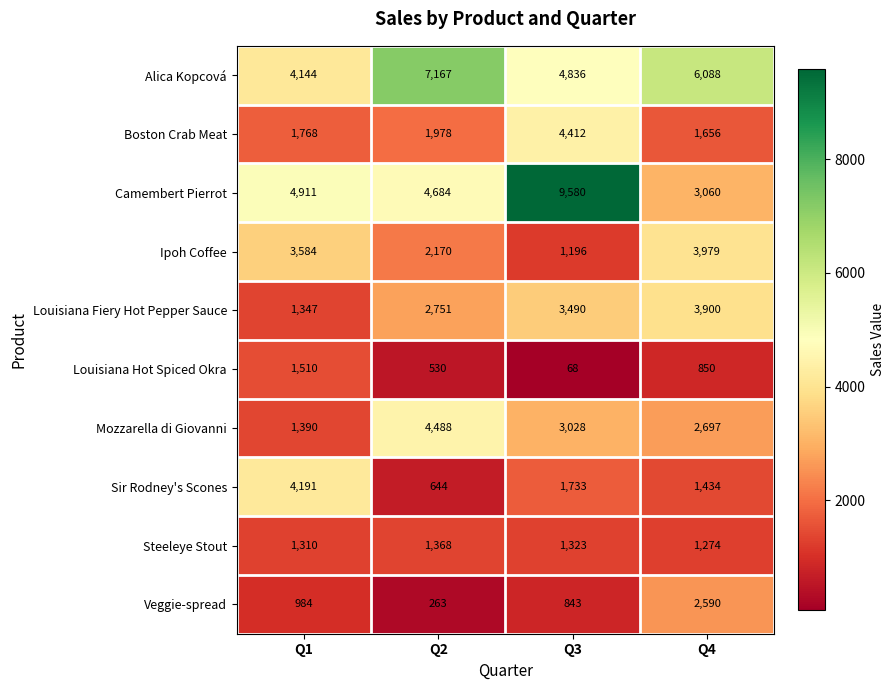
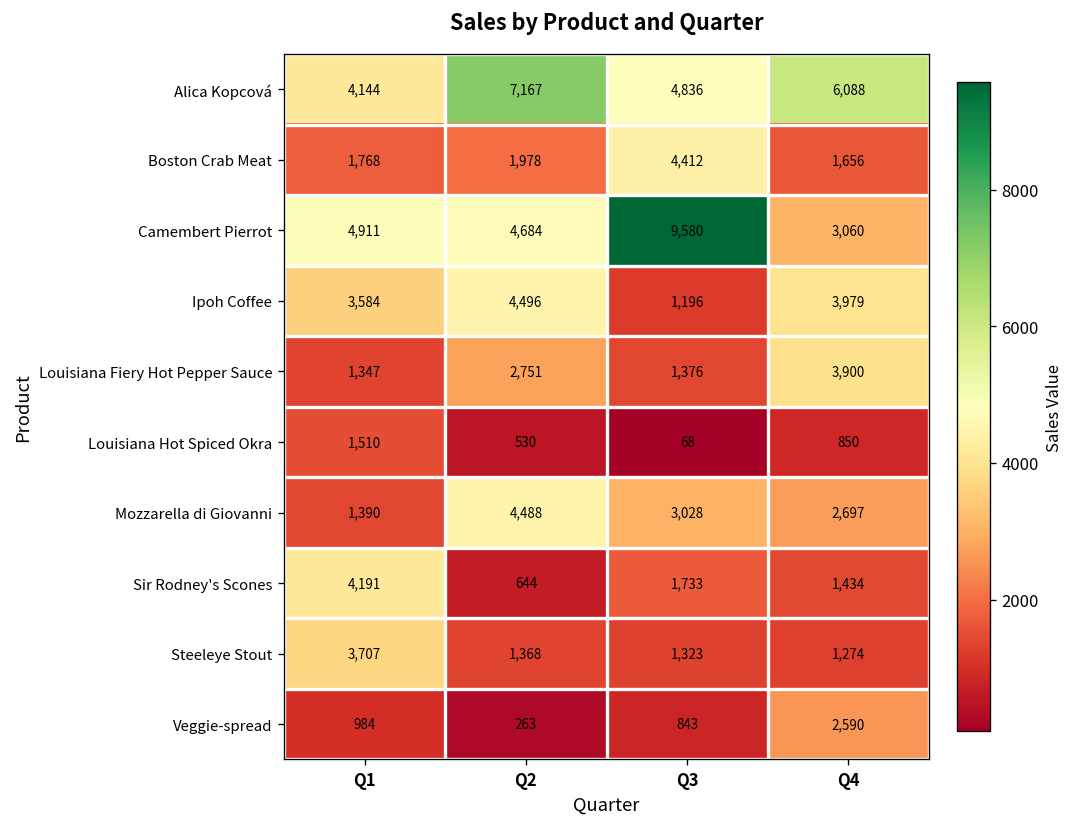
  {
    "Alica Kopcová": {
      "Q1": "4,144",
      "Q2": "7,167",
      "Q3": "4,836",
      "Q4": "6,088"
    },
    "Boston Crab Meat": {
      "Q1": "1,768",
      "Q2": "1,978",
      "Q3": "4,412",
      "Q4": "1,656"
    },
    "Camembert Pierrot": {
      "Q1": "4,911",
      "Q2": "4,684",
      "Q3": "9,580",
      "Q4": "3,060"
    },
    "Ipoh Coffee": {
      "Q1": "3,584",
-     "Q2": "2,170",
+     "Q2": "4,496",
      "Q3": "1,196",
      "Q4": "3,979"
    },
    "Louisiana Fiery Hot Pepper Sauce": {
      "Q1": "1,347",
      "Q2": "2,751",
-     "Q3": "3,490",
+     "Q3": "1,376",
      "Q4": "3,900"
    },
    "Louisiana Hot Spiced Okra": {
      "Q1": "1,510",
      "Q2": "530",
      "Q3": "68",
      "Q4": "850"
    },
    "Mozzarella di Giovanni": {
      "Q1": "1,390",
      "Q2": "4,488",
      "Q3": "3,028",
      "Q4": "2,697"
    },
    "Sir Rodney's Scones": {
      "Q1": "4,191",
      "Q2": "644",
      "Q3": "1,733",
      "Q4": "1,434"
    },
    "Steeleye Stout": {
-     "Q1": "1,310",
+     "Q1": "3,707",
      "Q2": "1,368",
      "Q3": "1,323",
      "Q4": "1,274"
    },
    "Veggie-spread": {
      "Q1": "984",
      "Q2": "263",
      "Q3": "843",
      "Q4": "2,590"
    }
  }
